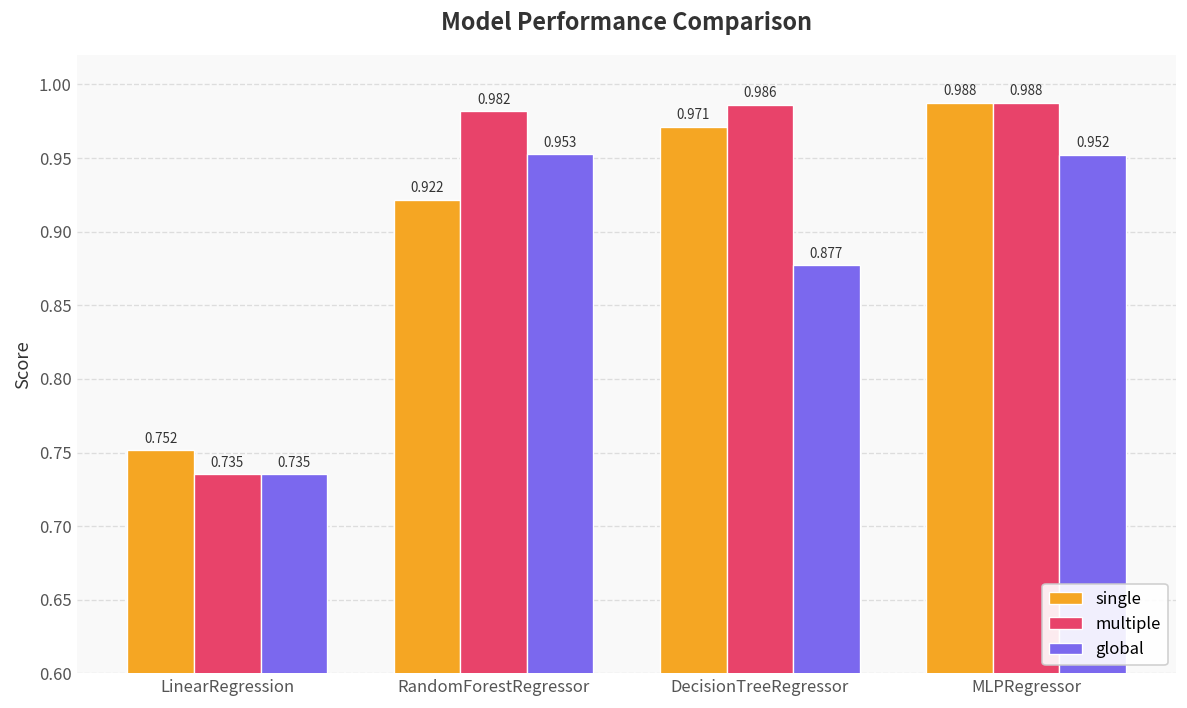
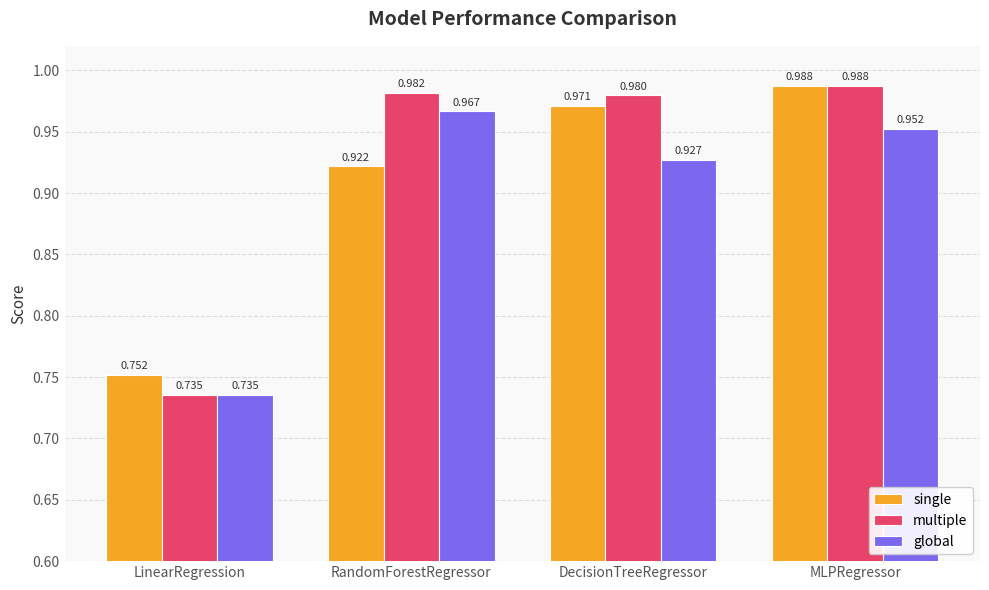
  {
    "single": {
      "LinearRegression": 0.752,
      "RandomForestRegressor": 0.922,
      "DecisionTreeRegressor": 0.971,
      "MLPRegressor": 0.988
    },
    "multiple": {
      "LinearRegression": 0.735,
      "RandomForestRegressor": 0.982,
-     "DecisionTreeRegressor": 0.986,
+     "DecisionTreeRegressor": 0.980,
      "MLPRegressor": 0.988
    },
    "global": {
      "LinearRegression": 0.735,
-     "RandomForestRegressor": 0.953,
-     "DecisionTreeRegressor": 0.877,
+     "RandomForestRegressor": 0.967,
+     "DecisionTreeRegressor": 0.927,
      "MLPRegressor": 0.952
    }
  }
